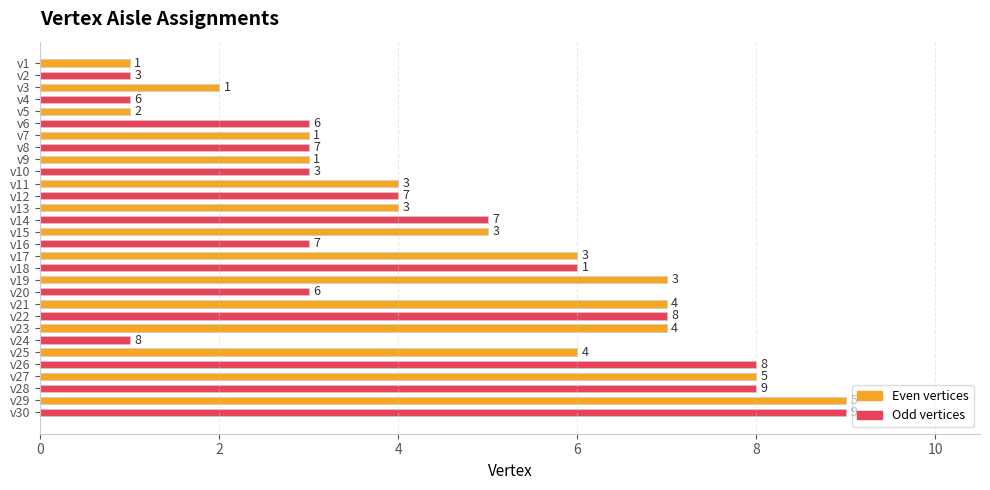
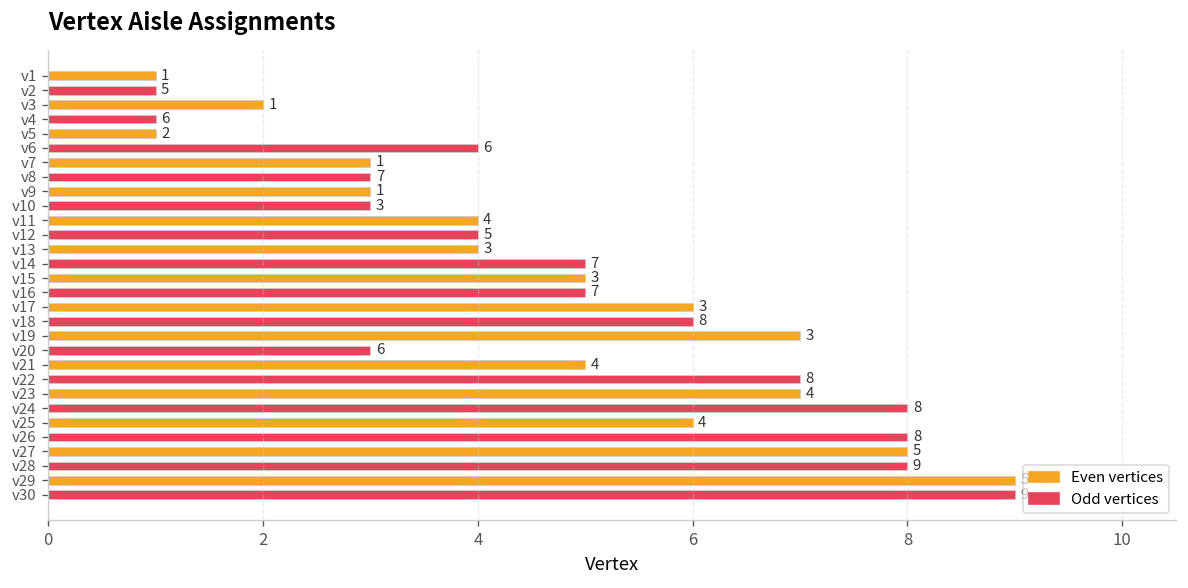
  {
    "Even vertices": {
      "v1": 1,
      "v11": 4,
-     "v21": 7
+     "v21": 5
    },
    "Odd vertices": {
-     "v6": 3,
+     "v6": 4,
      "v10": 3,
-     "v16": 3,
-     "v24": 1,
+     "v16": 5,
+     "v24": 8,
      "v26": 8
    }
  }
